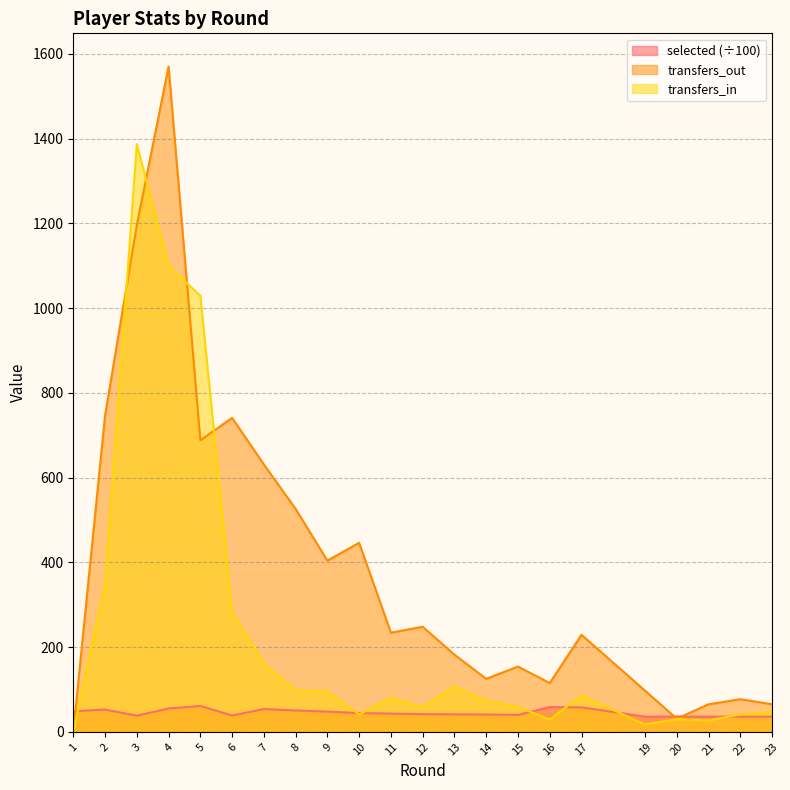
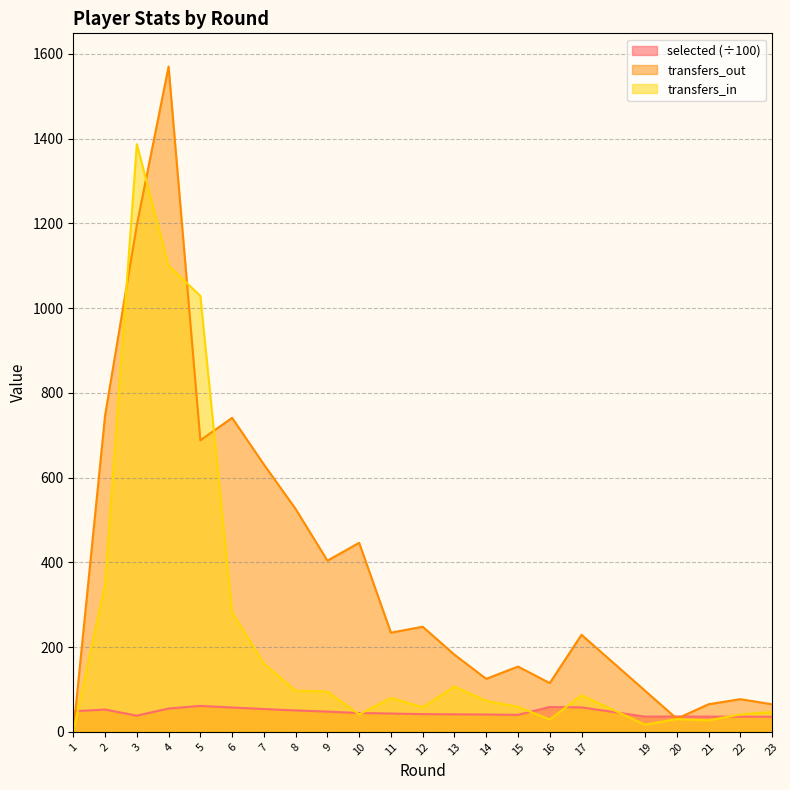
  {
    "selected (÷100)": {
      "1": 50,
      "2": 50,
      "3": 40,
      "4": 60,
      "5": 60,
-     "6": 40,
+     "6": 60,
      "7": 50,
      "8": 50,
      "9": 50,
      "11": 40,
      "12": 40,
      "13": 40,
      "14": 40,
      "15": 40,
      "16": 60,
      "17": 60,
      "19": 40,
      "21": 40,
      "23": 40
    }
  }
